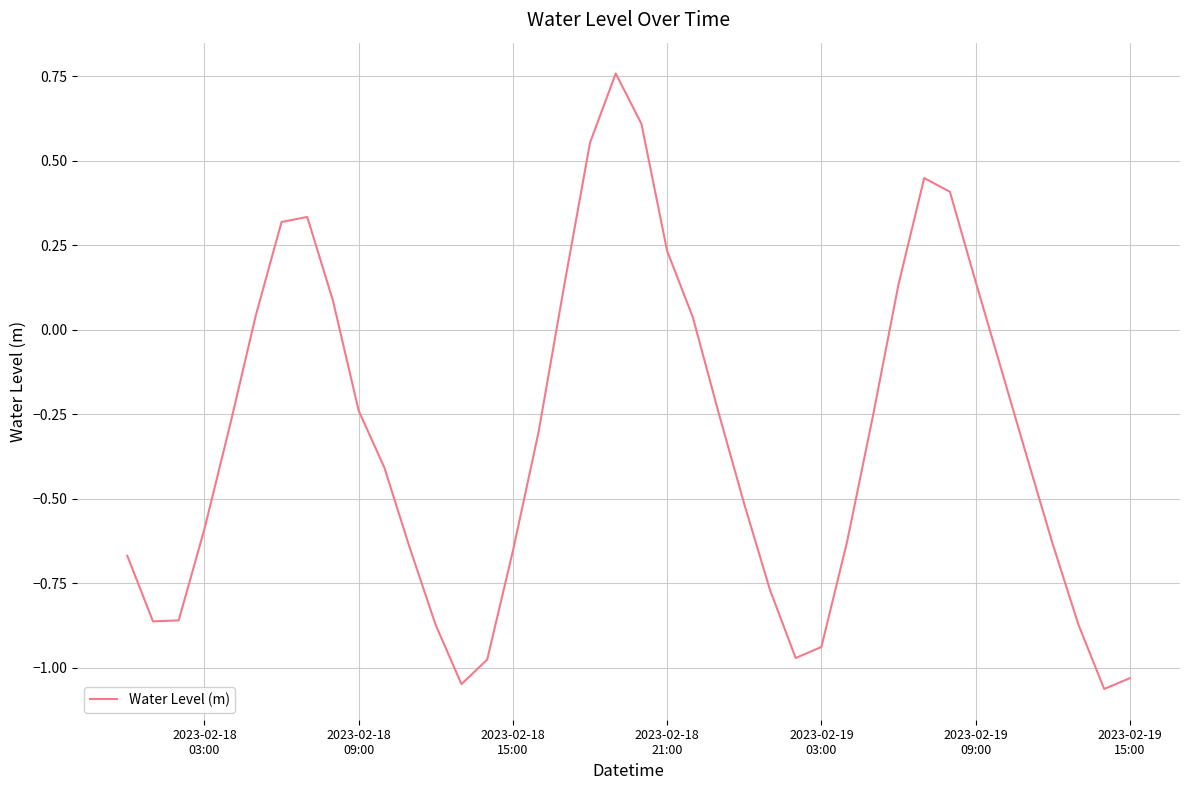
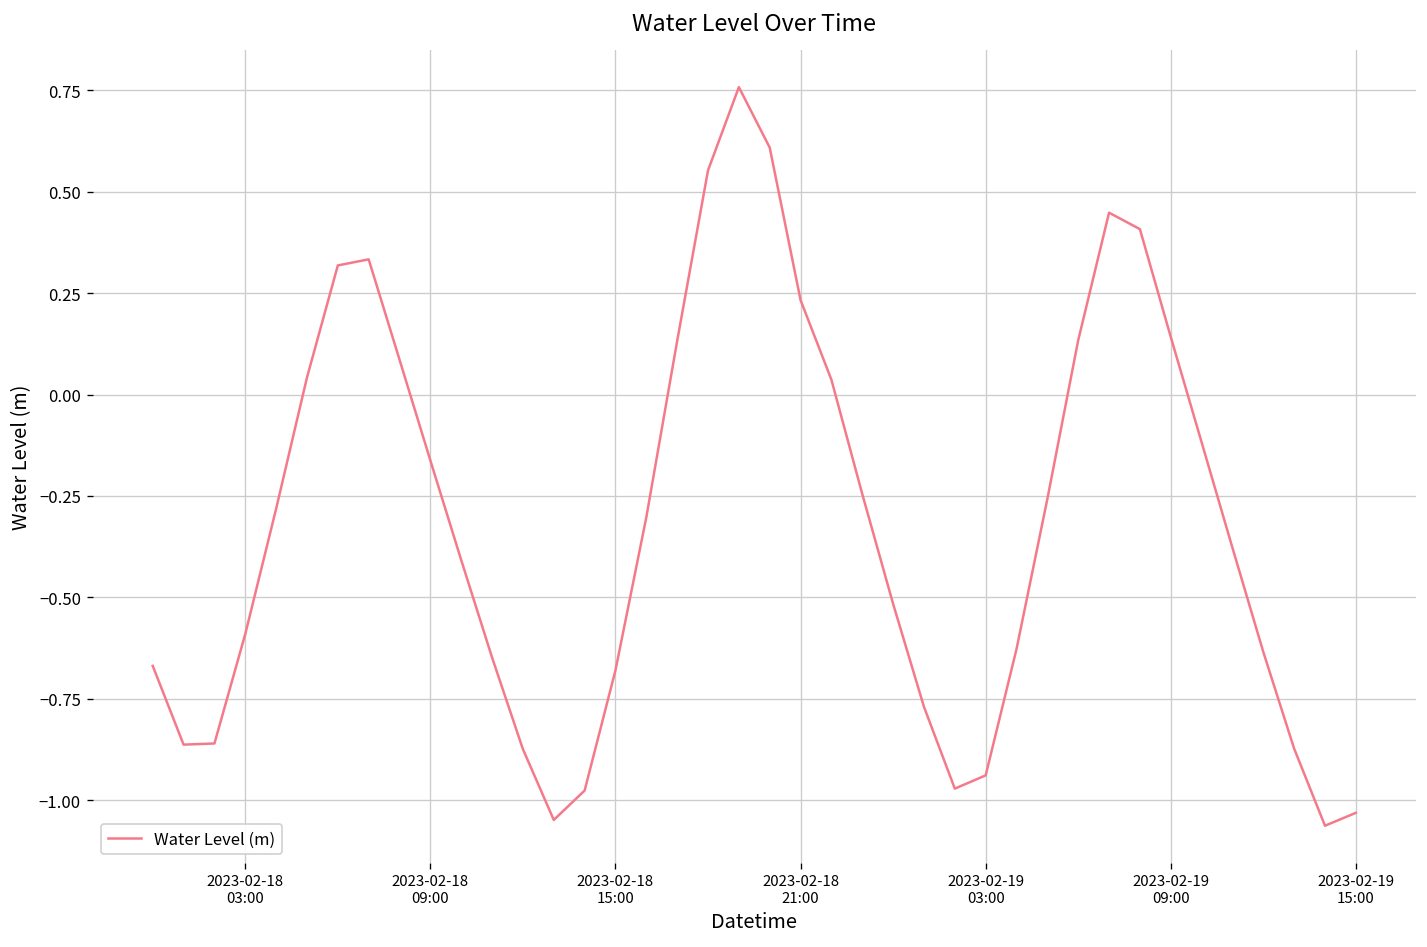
  {
    "2023-02-18 03:00": -0.59,
-   "2023-02-18 09:00": -0.24,
-   "2023-02-18 15:00": -0.66,
+   "2023-02-18 09:00": -0.16,
+   "2023-02-18 15:00": -0.68,
    "2023-02-18 21:00": 0.23,
    "2023-02-19 03:00": -0.94,
    "2023-02-19 09:00": 0.14,
    "2023-02-19 15:00": -1.03
  }
